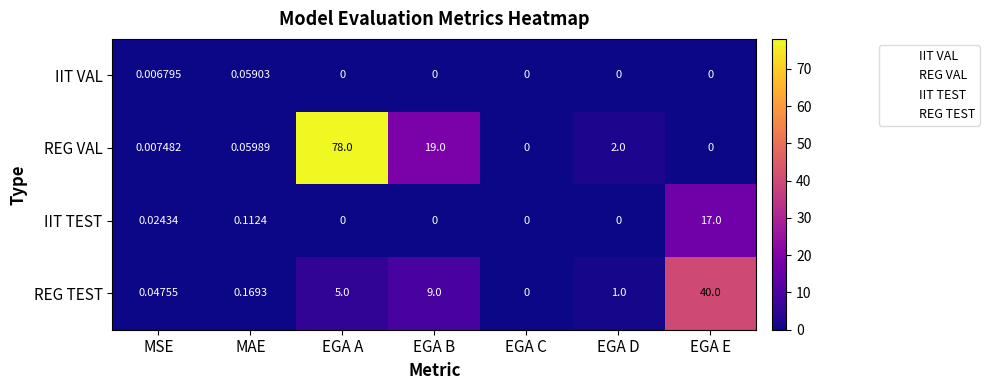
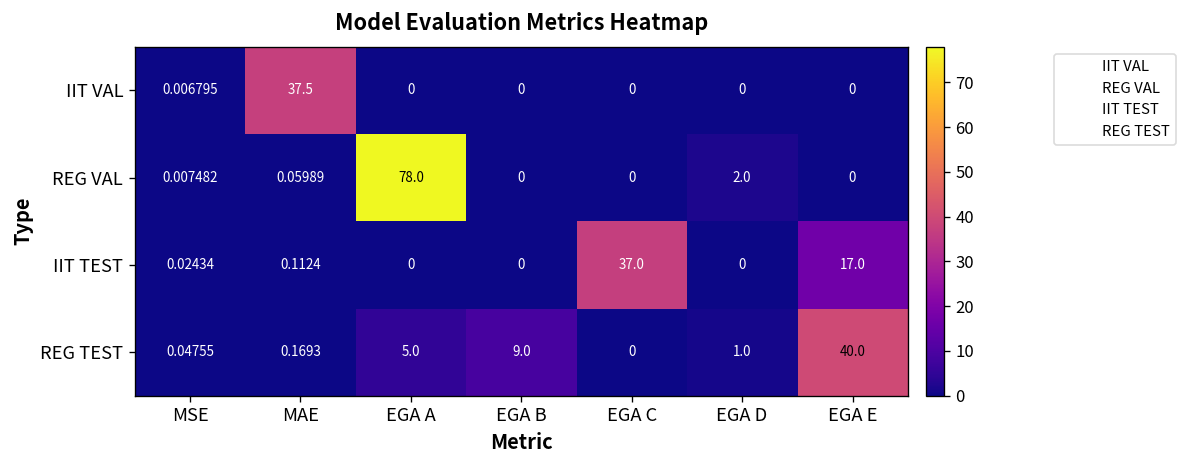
  {
    "IIT VAL": {
      "MSE": 0.006795,
-     "MAE": 0.05903,
+     "MAE": 37.5,
      "EGA A": 0,
      "EGA B": 0,
      "EGA C": 0,
      "EGA D": 0,
      "EGA E": 0
    },
    "REG VAL": {
      "MSE": 0.007482,
      "MAE": 0.05989,
      "EGA A": 78.0,
-     "EGA B": 19.0,
+     "EGA B": 0,
      "EGA C": 0,
      "EGA D": 2.0,
      "EGA E": 0
    },
    "IIT TEST": {
      "MSE": 0.02434,
      "MAE": 0.1124,
      "EGA A": 0,
      "EGA B": 0,
-     "EGA C": 0,
+     "EGA C": 37.0,
      "EGA D": 0,
      "EGA E": 17.0
    },
    "REG TEST": {
      "MSE": 0.04755,
      "MAE": 0.1693,
      "EGA A": 5.0,
      "EGA B": 9.0,
      "EGA C": 0,
      "EGA D": 1.0,
      "EGA E": 40.0
    }
  }
